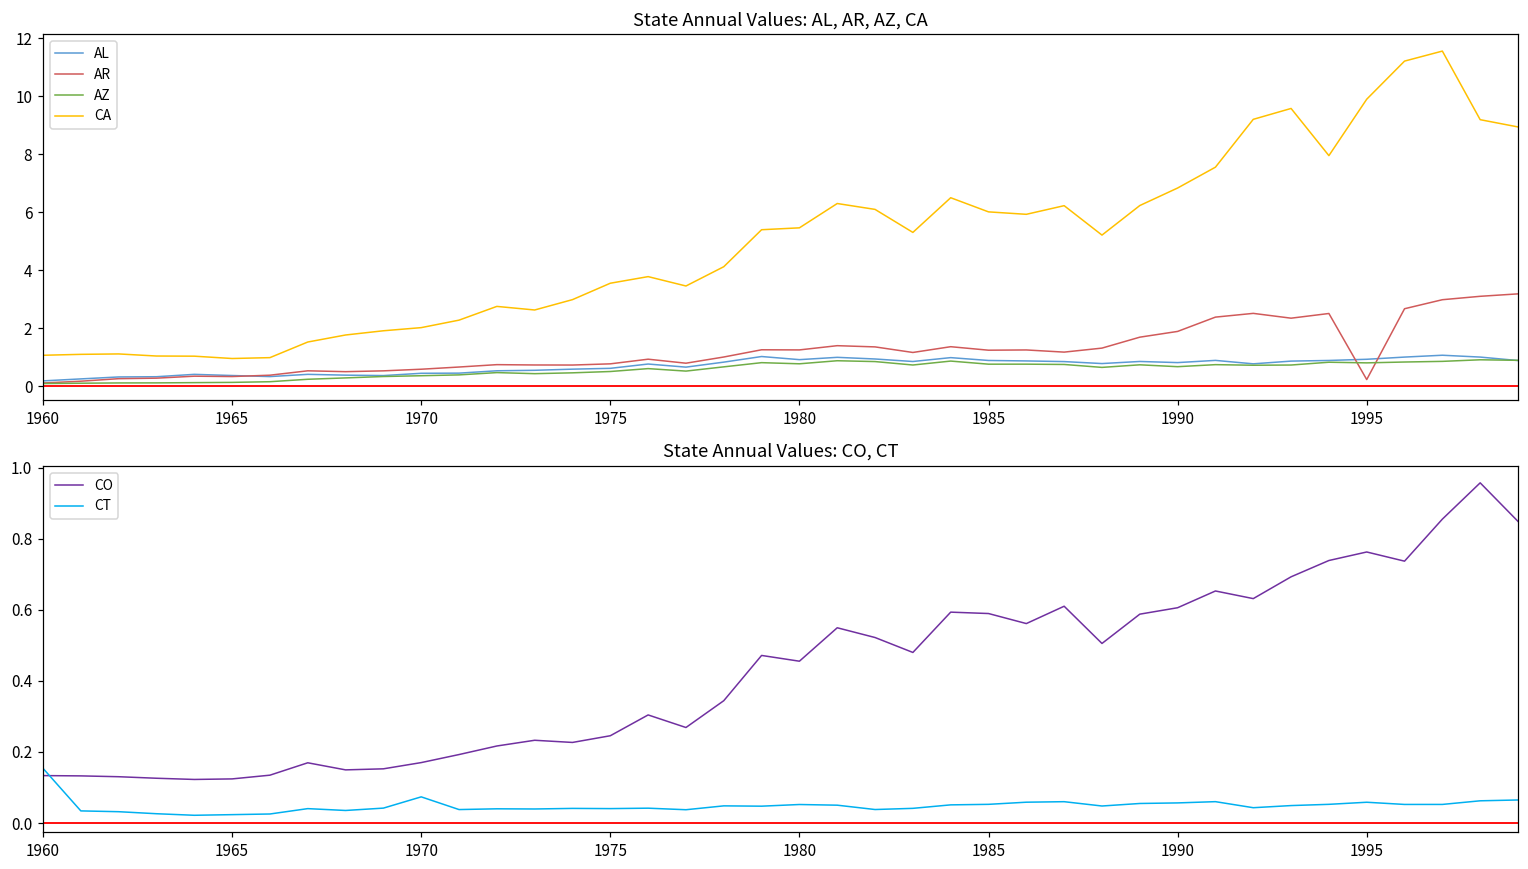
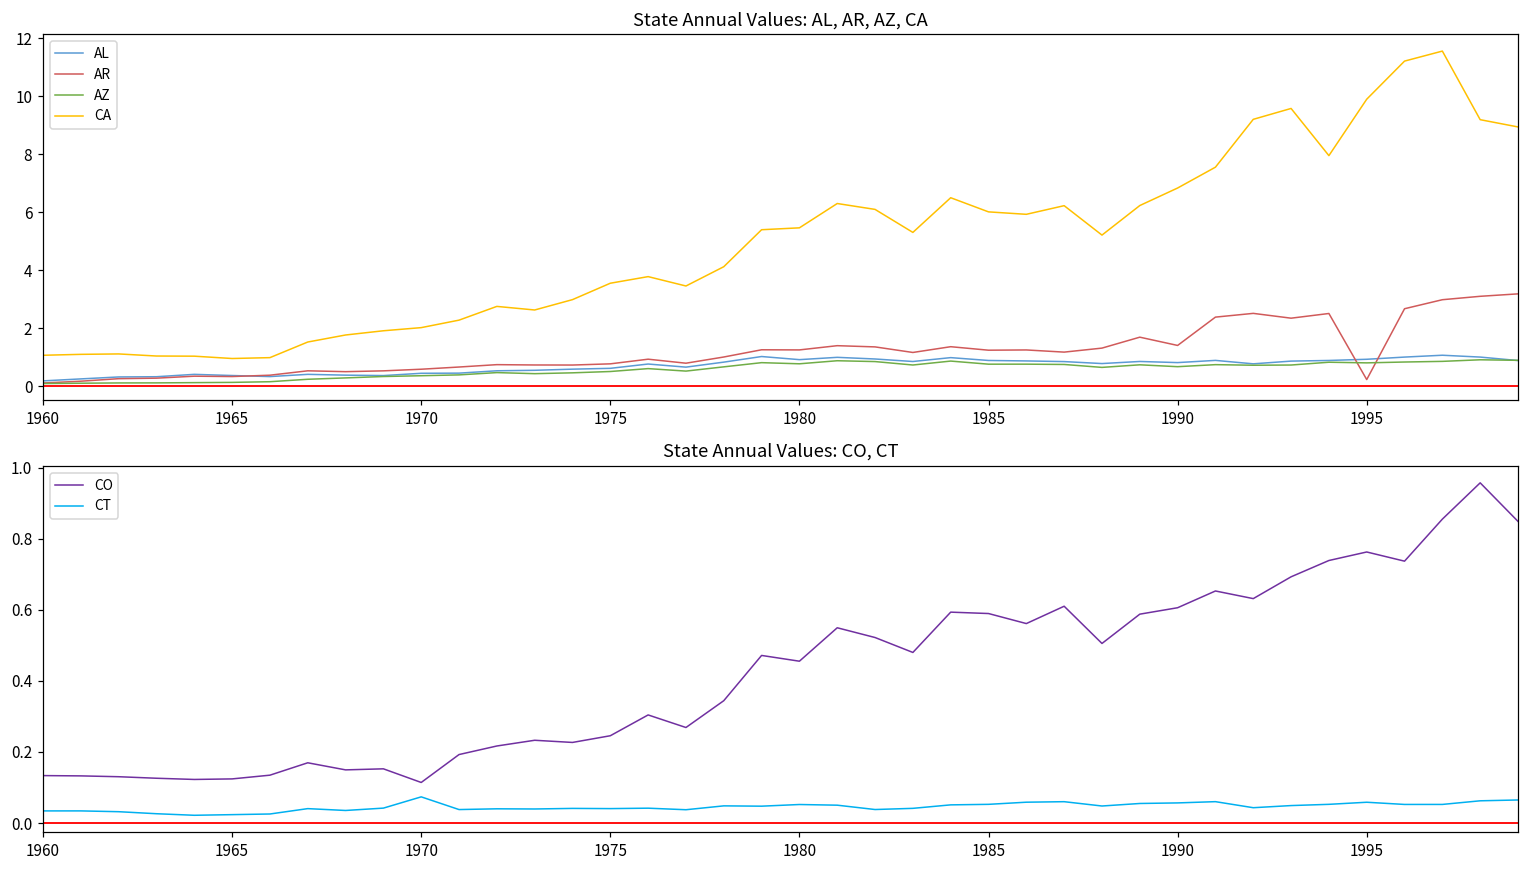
  {
    "State Annual Values: AL, AR, AZ, CA": {
      "AL": {
        "1975": 0.6,
        "1980": 0.9,
        "1985": 0.9,
        "1990": 0.8,
        "1995": 0.9
      },
      "AR": {
        "1970": 0.6,
        "1975": 0.8,
        "1980": 1.2,
        "1985": 1.2,
-       "1990": 1.9,
+       "1990": 1.4,
        "1995": 0.2
      },
      "AZ": {
        "1965": 0.1,
        "1975": 0.5,
        "1980": 0.8,
        "1985": 0.8,
        "1990": 0.7,
        "1995": 0.8
      },
      "CA": {
        "1960": 1.1,
        "1965": 1.0,
        "1970": 2.0,
        "1975": 3.5,
        "1980": 5.5,
        "1985": 6.0,
        "1990": 6.8,
        "1995": 9.9
      }
    },
    "State Annual Values: CO, CT": {
      "CO": {
        "1960": 0.13,
        "1965": 0.12,
-       "1970": 0.17,
+       "1970": 0.11,
        "1975": 0.25,
        "1980": 0.46,
        "1985": 0.59,
        "1990": 0.61,
        "1995": 0.76
      },
      "CT": {
-       "1960": 0.15,
+       "1960": 0.03,
        "1965": 0.02,
        "1970": 0.07,
        "1975": 0.04,
        "1980": 0.05,
        "1985": 0.05,
        "1990": 0.06,
        "1995": 0.06
      }
    }
  }
